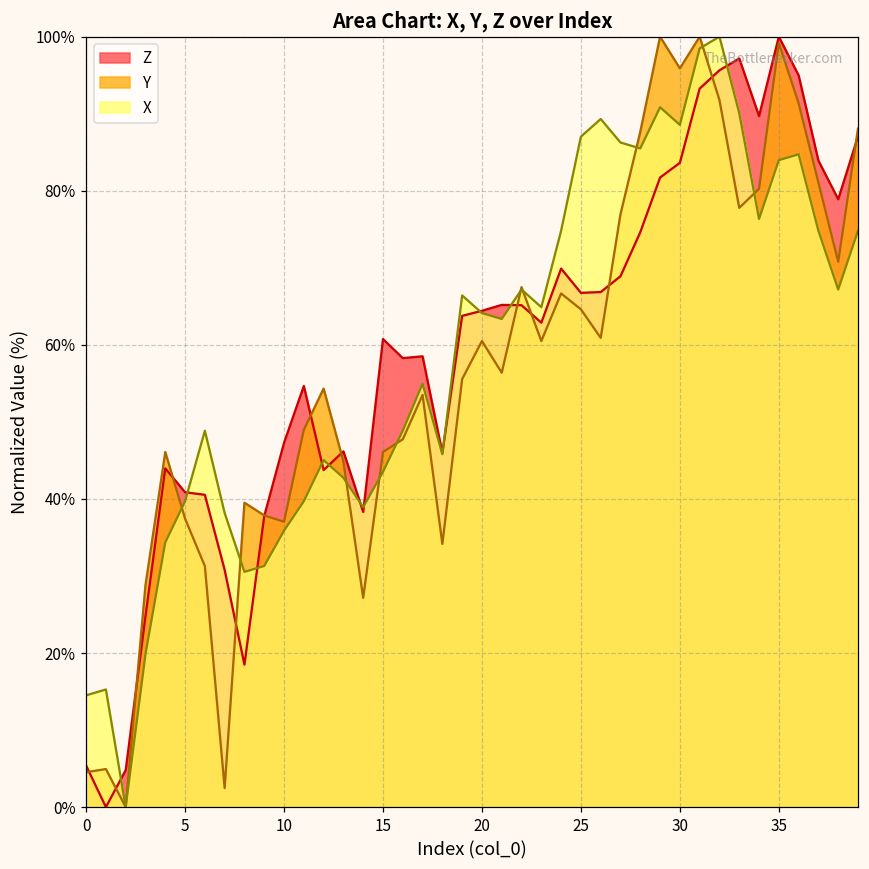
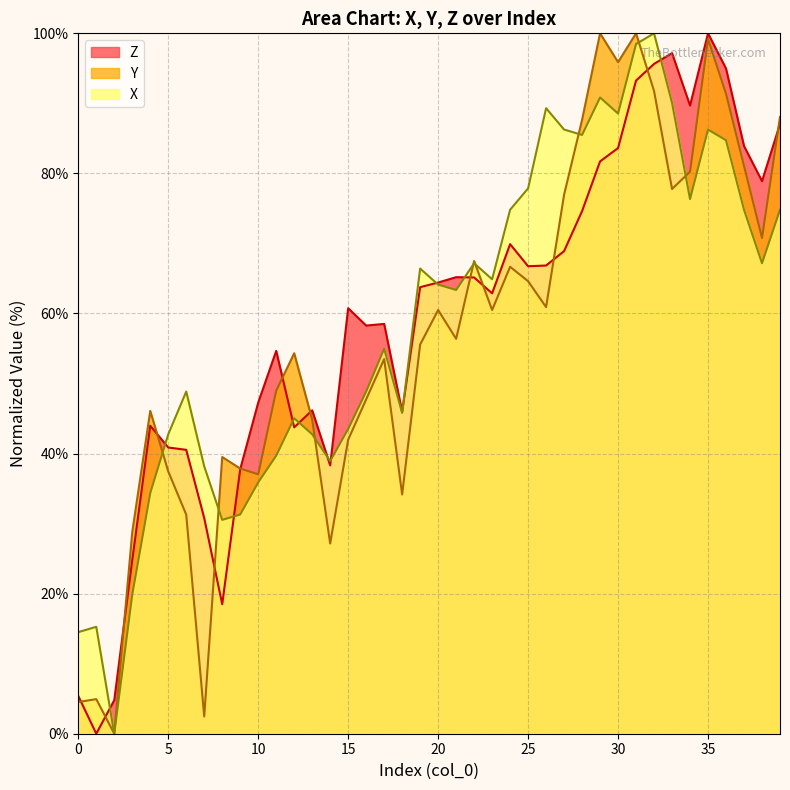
  {
    "Z": {
      "0": "5%",
      "5": "41%",
      "10": "47%",
      "15": "61%",
      "25": "67%",
      "30": "84%",
      "35": "100%"
    },
    "Y": {
      "0": "5%",
      "5": "37%",
      "10": "37%",
-     "15": "46%",
+     "15": "42%",
      "20": "60%",
      "25": "65%",
      "30": "96%",
      "35": "99%"
    },
    "X": {
      "0": "15%",
-     "5": "40%",
+     "5": "43%",
      "10": "36%",
      "15": "44%",
-     "25": "87%",
+     "25": "78%",
      "30": "89%",
-     "35": "84%"
+     "35": "86%"
    }
  }
